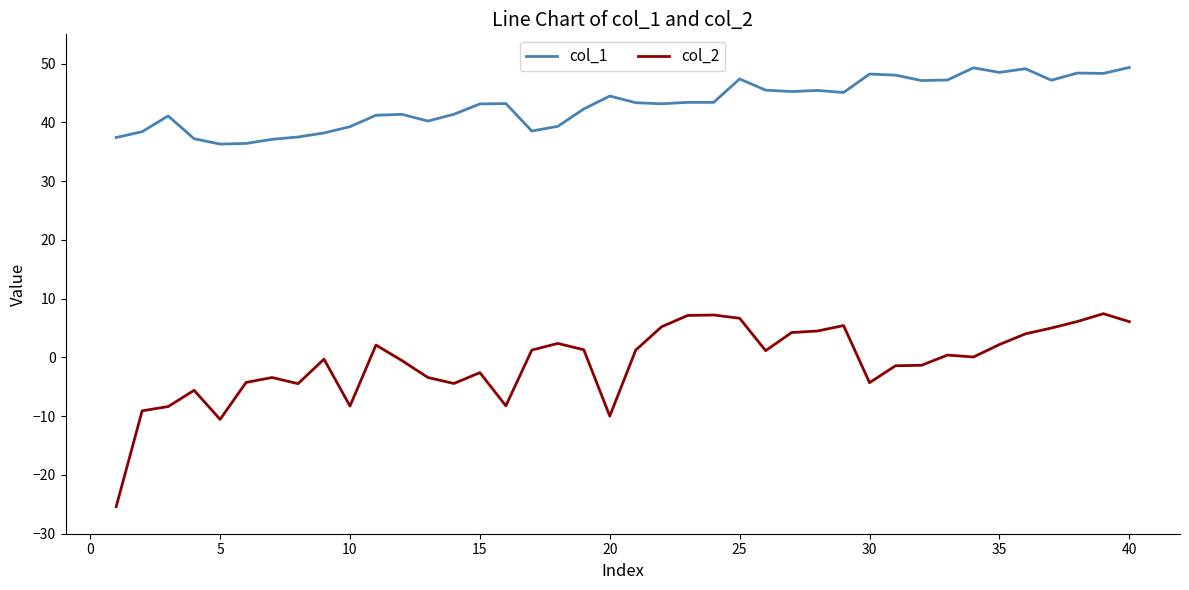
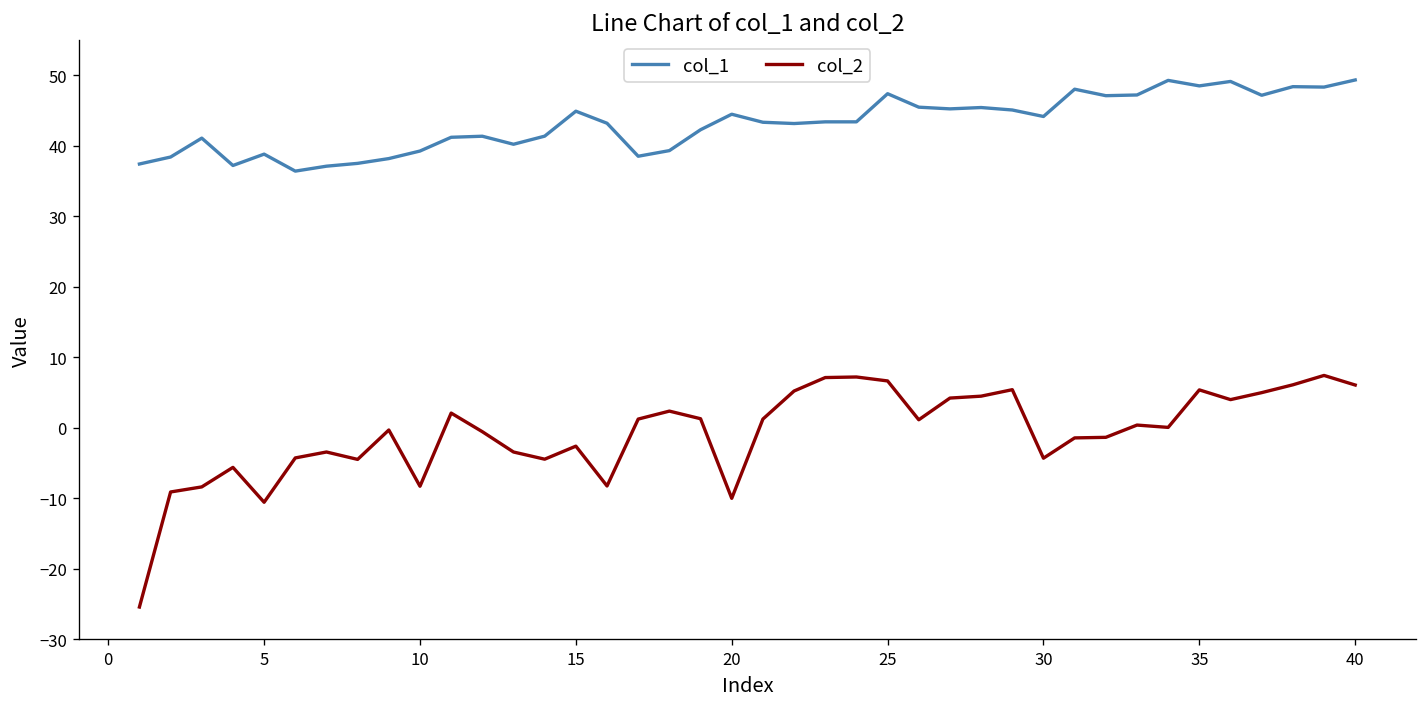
  {
    "col_1": {
-     "5": 36,
+     "5": 39,
      "10": 39,
-     "15": 43,
+     "15": 45,
      "20": 45,
      "25": 47,
-     "30": 48,
+     "30": 44,
      "35": 49,
      "40": 49
    },
    "col_2": {
      "5": -11,
      "10": -8,
      "15": -3,
      "20": -10,
      "25": 7,
      "30": -4,
-     "35": 2,
+     "35": 5,
      "40": 6
    }
  }
